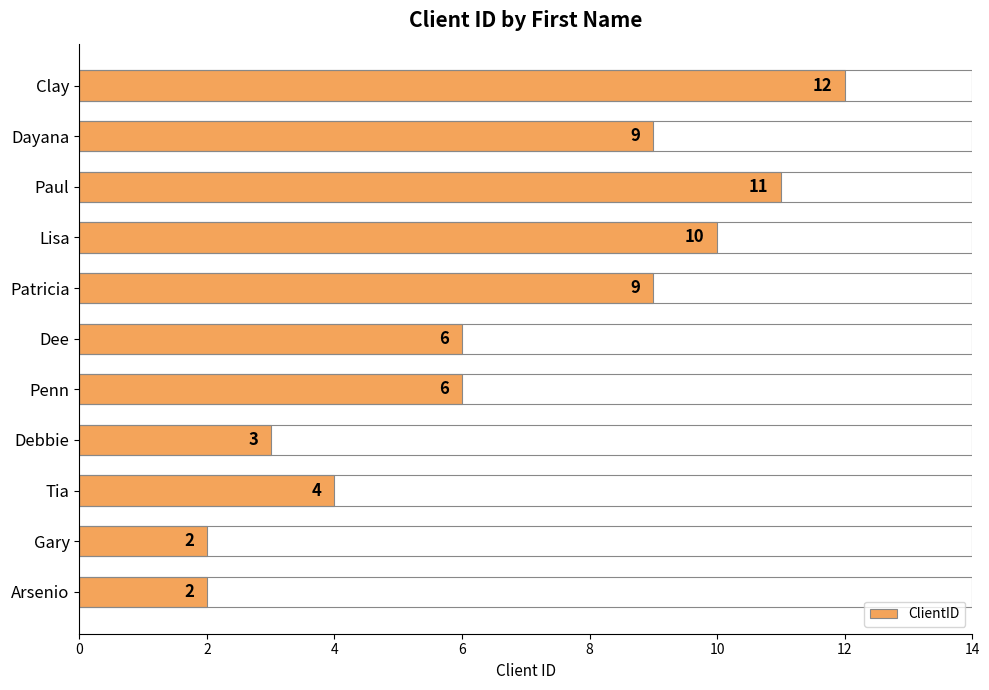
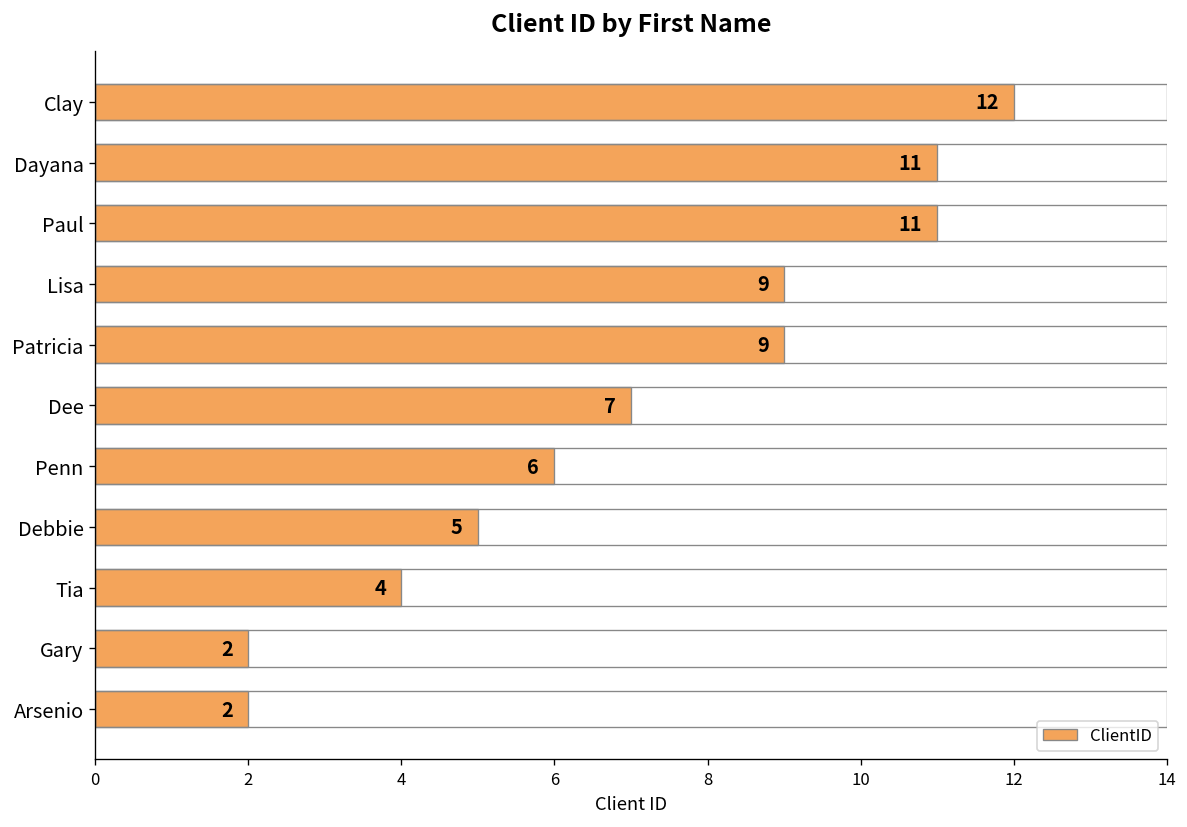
  {
    "Clay": 12,
-   "Dayana": 9,
+   "Dayana": 11,
    "Paul": 11,
-   "Lisa": 10,
+   "Lisa": 9,
    "Patricia": 9,
-   "Dee": 6,
+   "Dee": 7,
    "Penn": 6,
-   "Debbie": 3,
+   "Debbie": 5,
    "Tia": 4,
    "Gary": 2,
    "Arsenio": 2
  }
